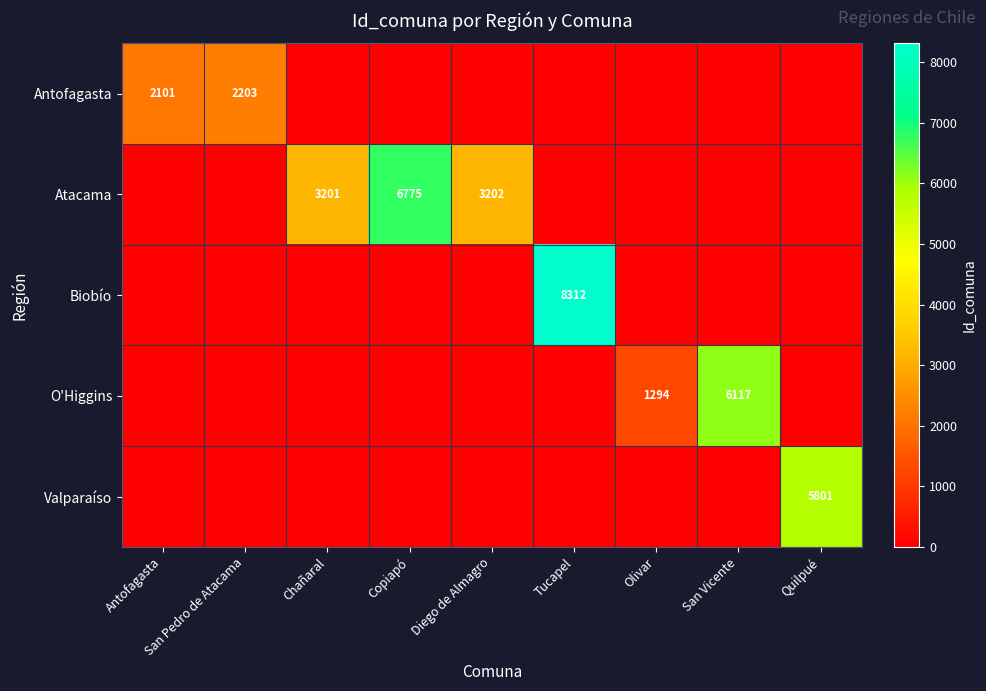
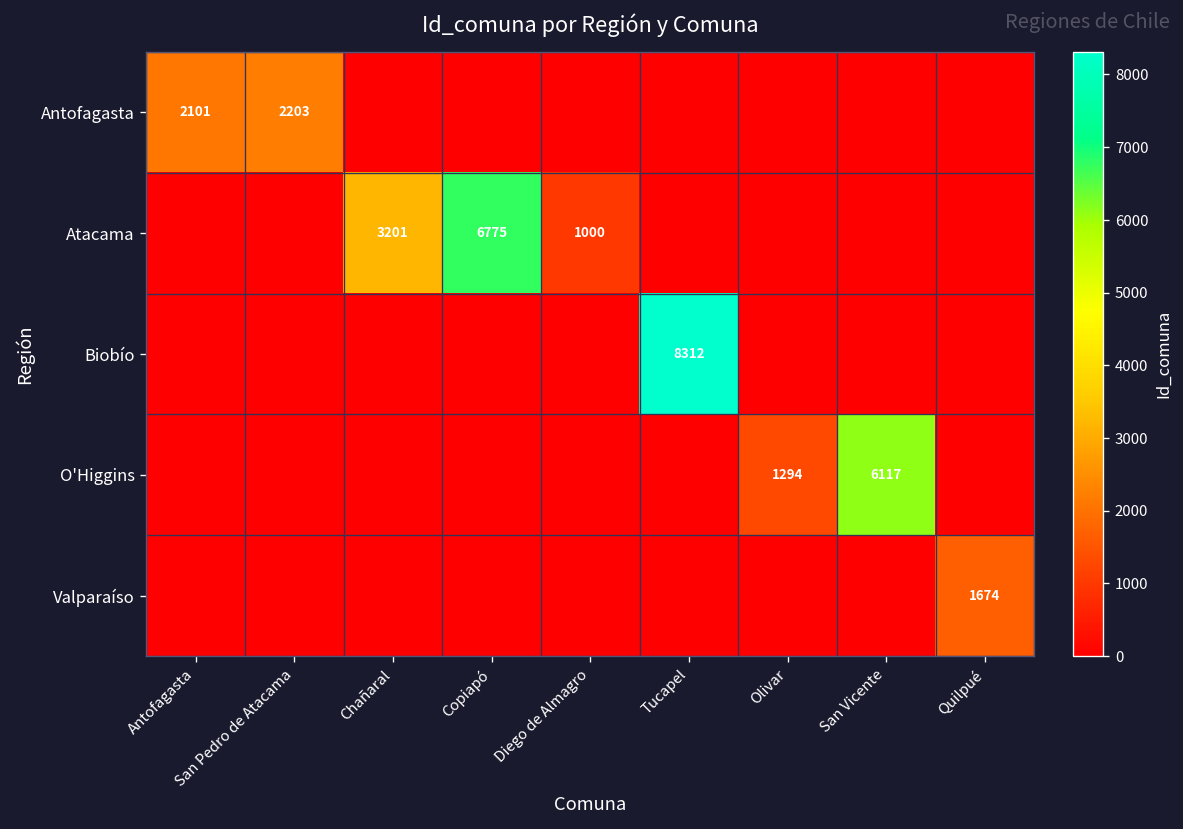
  {
    "Antofagasta": {
      "Antofagasta": 2101,
      "San Pedro de Atacama": 2203
    },
    "Atacama": {
      "Chañaral": 3201,
      "Copiapó": 6775,
-     "Diego de Almagro": 3202
+     "Diego de Almagro": 1000
    },
    "Biobío": {
      "Tucapel": 8312
    },
    "O'Higgins": {
      "Olivar": 1294,
      "San Vicente": 6117
    },
    "Valparaíso": {
-     "Quilpué": 5801
+     "Quilpué": 1674
    }
  }
